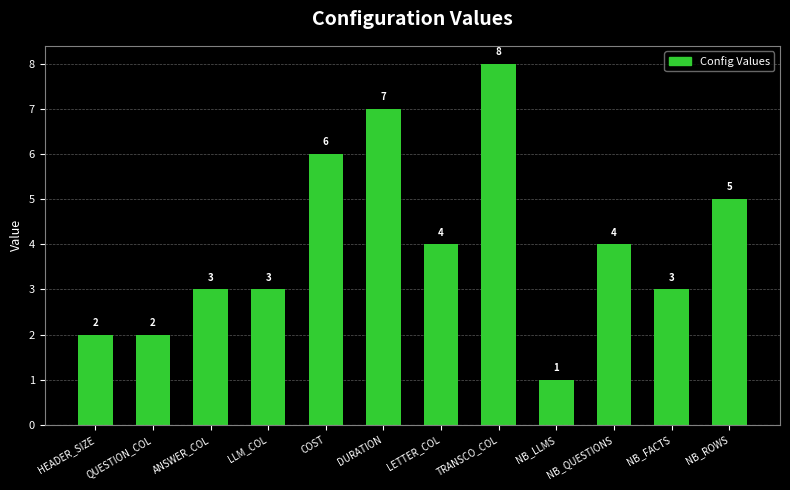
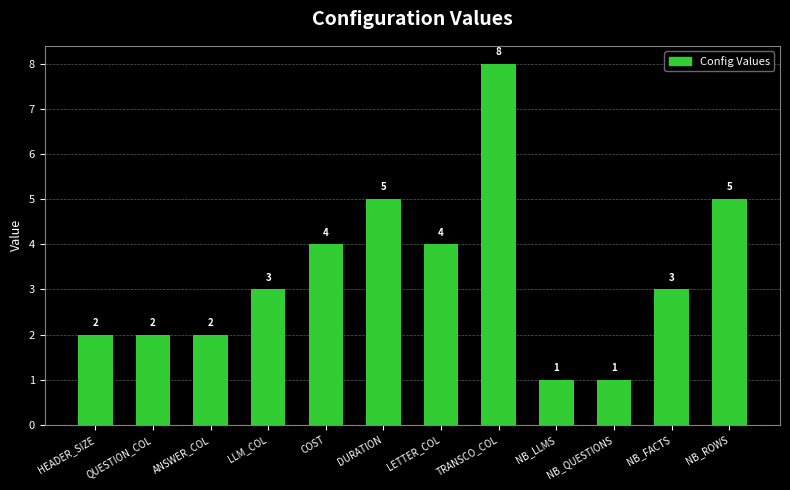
  {
    "HEADER_SIZE": 2,
    "QUESTION_COL": 2,
-   "ANSWER_COL": 3,
+   "ANSWER_COL": 2,
    "LLM_COL": 3,
-   "COST": 6,
-   "DURATION": 7,
+   "COST": 4,
+   "DURATION": 5,
    "LETTER_COL": 4,
    "TRANSCO_COL": 8,
    "NB_LLMS": 1,
-   "NB_QUESTIONS": 4,
+   "NB_QUESTIONS": 1,
    "NB_FACTS": 3,
    "NB_ROWS": 5
  }
